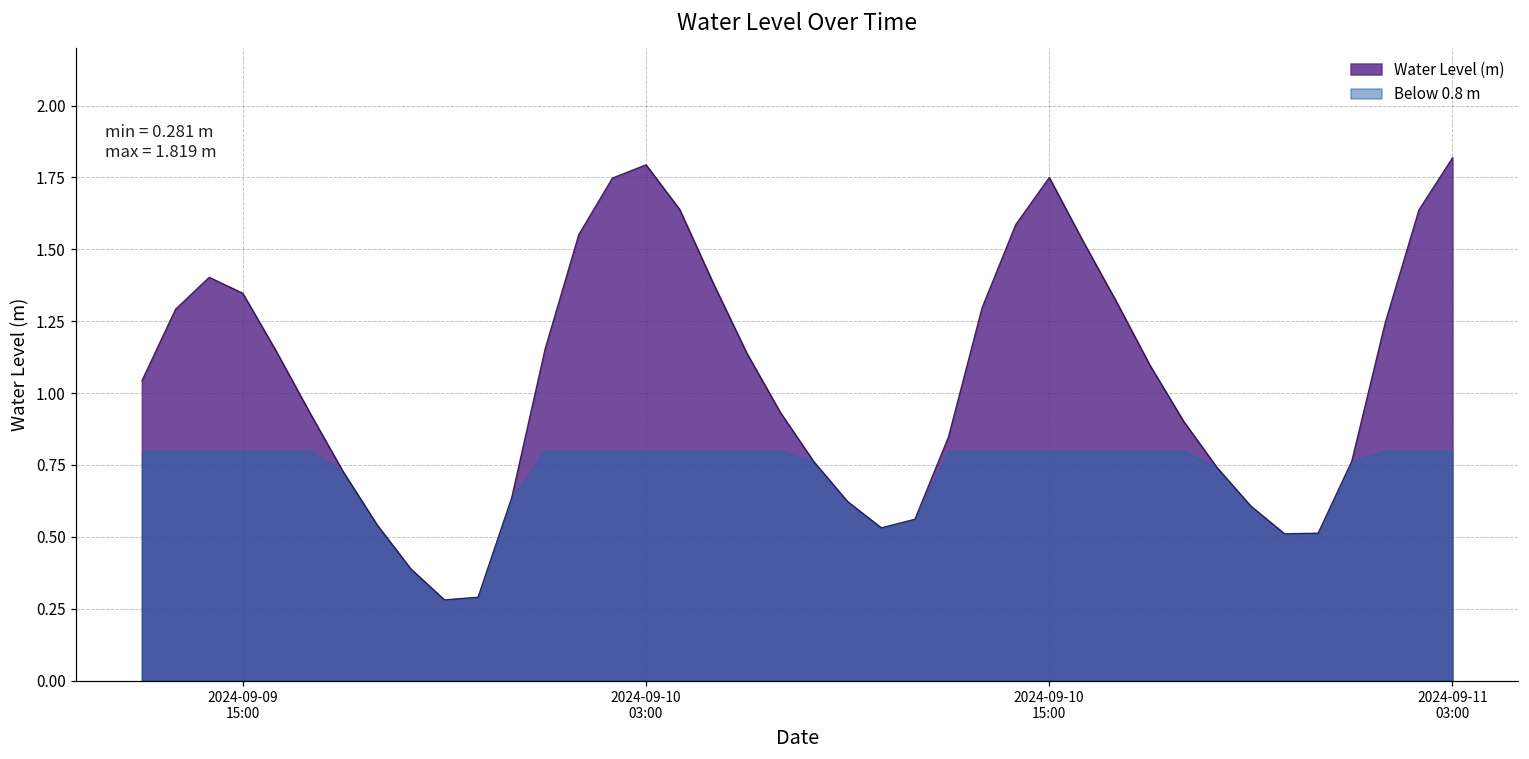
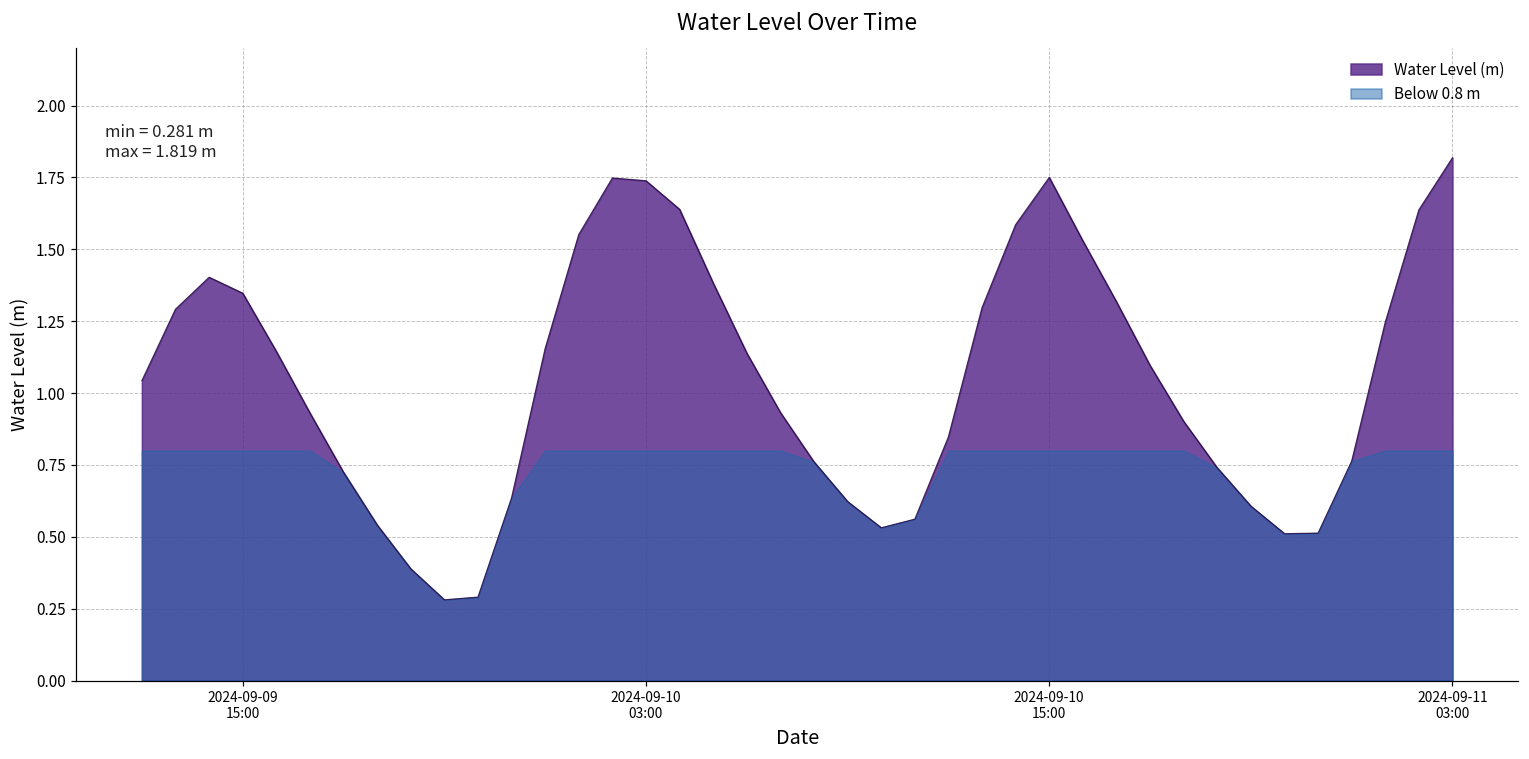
  {
    "Water Level (m)": {
      "2024-09-09 15:00": 1.35,
-     "2024-09-10 03:00": 1.79,
+     "2024-09-10 03:00": 1.74,
      "2024-09-10 15:00": 1.75,
      "2024-09-11 03:00": 1.82
    },
    "Below 0.8 m": {
      "2024-09-09 15:00": 0.80,
      "2024-09-10 03:00": 0.80,
      "2024-09-10 15:00": 0.80,
      "2024-09-11 03:00": 0.80
    }
  }
